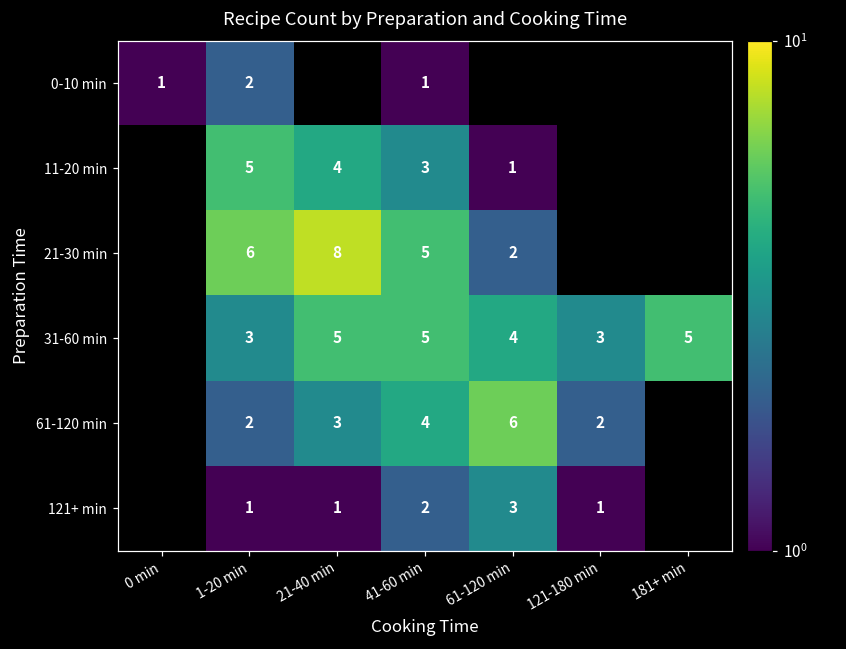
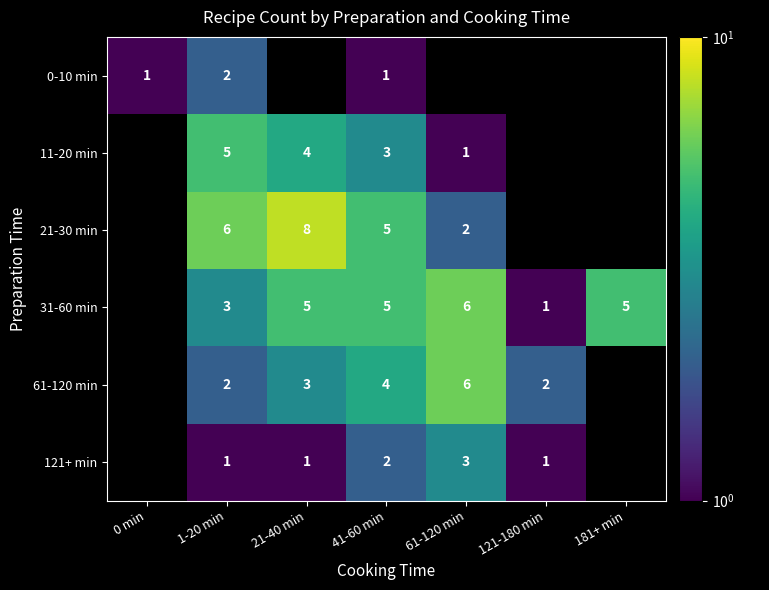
  {
    "0-10 min": {
      "0 min": 1,
      "1-20 min": 2,
      "41-60 min": 1
    },
    "11-20 min": {
      "1-20 min": 5,
      "21-40 min": 4,
      "41-60 min": 3,
      "61-120 min": 1
    },
    "21-30 min": {
      "1-20 min": 6,
      "21-40 min": 8,
      "41-60 min": 5,
      "61-120 min": 2
    },
    "31-60 min": {
      "1-20 min": 3,
      "21-40 min": 5,
      "41-60 min": 5,
-     "61-120 min": 4,
-     "121-180 min": 3,
+     "61-120 min": 6,
+     "121-180 min": 1,
      "181+ min": 5
    },
    "61-120 min": {
      "1-20 min": 2,
      "21-40 min": 3,
      "41-60 min": 4,
      "61-120 min": 6,
      "121-180 min": 2
    },
    "121+ min": {
      "1-20 min": 1,
      "21-40 min": 1,
      "41-60 min": 2,
      "61-120 min": 3,
      "121-180 min": 1
    }
  }
